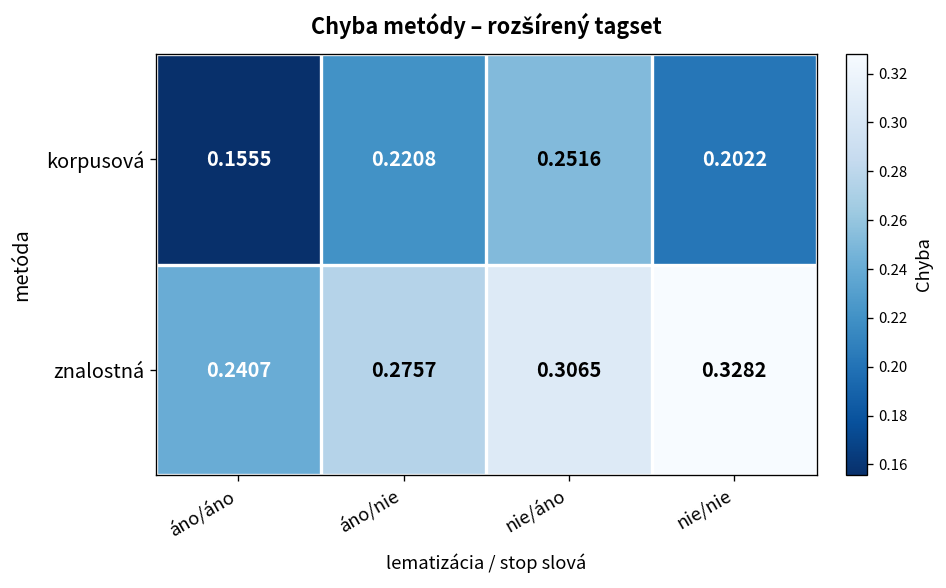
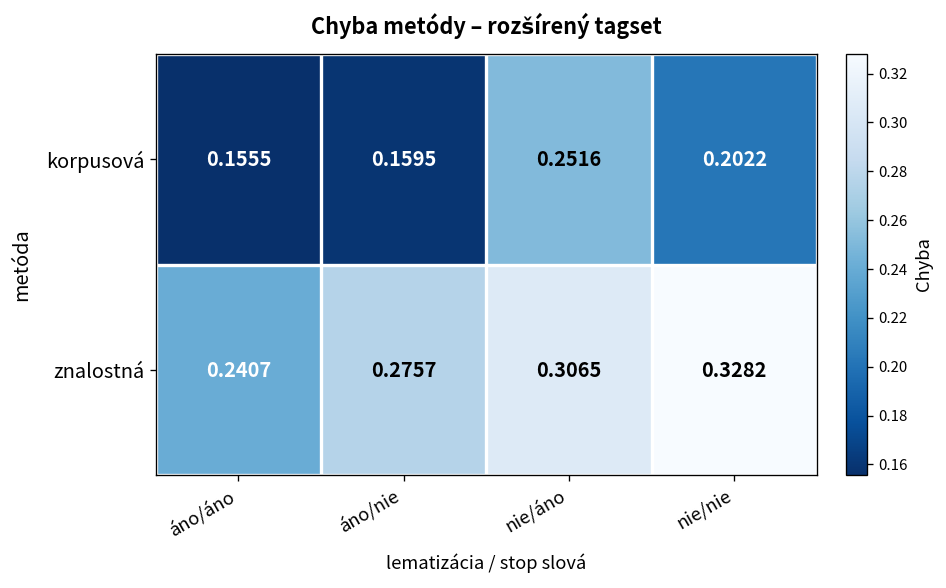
  {
    "korpusová": {
      "áno/áno": 0.1555,
-     "áno/nie": 0.2208,
+     "áno/nie": 0.1595,
      "nie/áno": 0.2516,
      "nie/nie": 0.2022
    },
    "znalostná": {
      "áno/áno": 0.2407,
      "áno/nie": 0.2757,
      "nie/áno": 0.3065,
      "nie/nie": 0.3282
    }
  }
